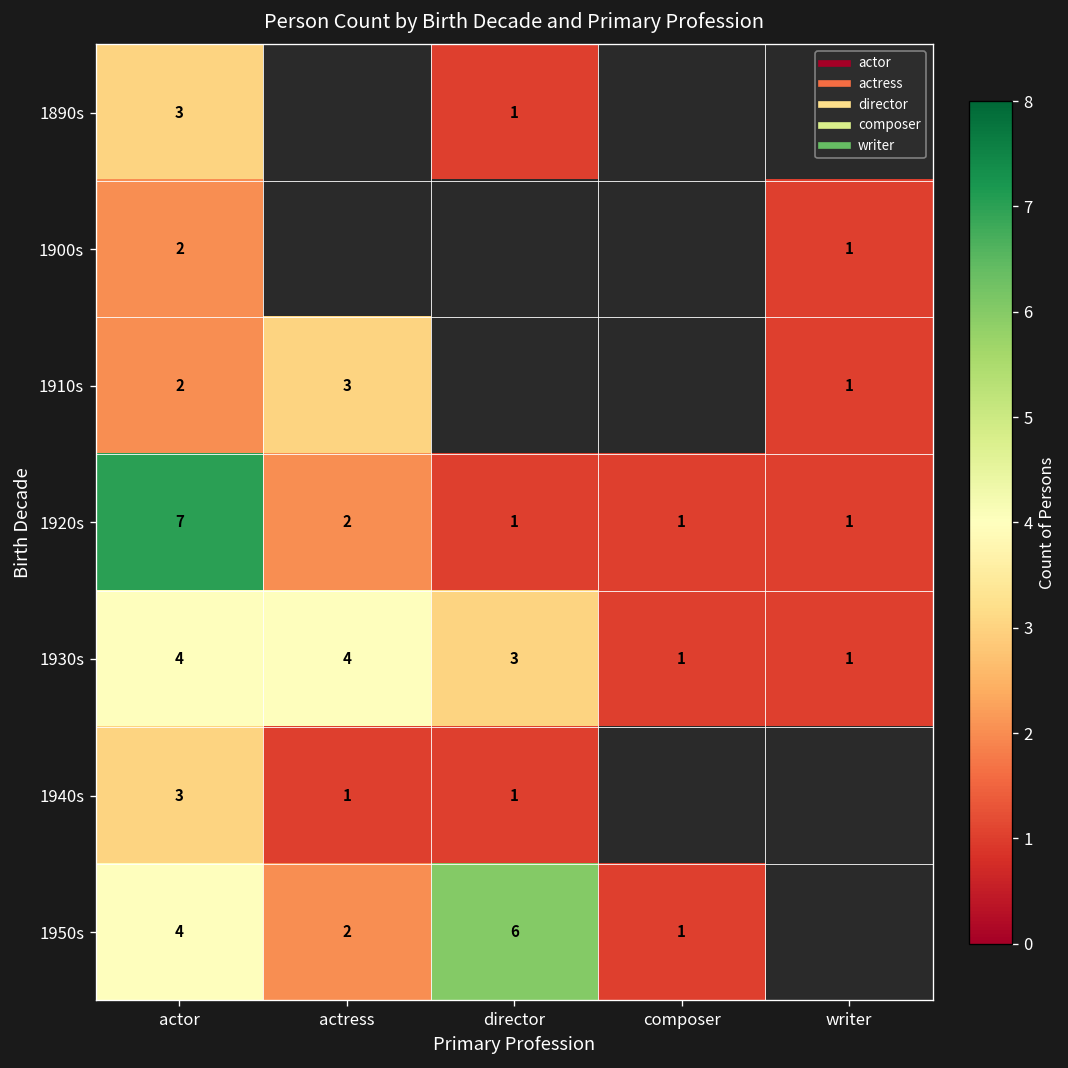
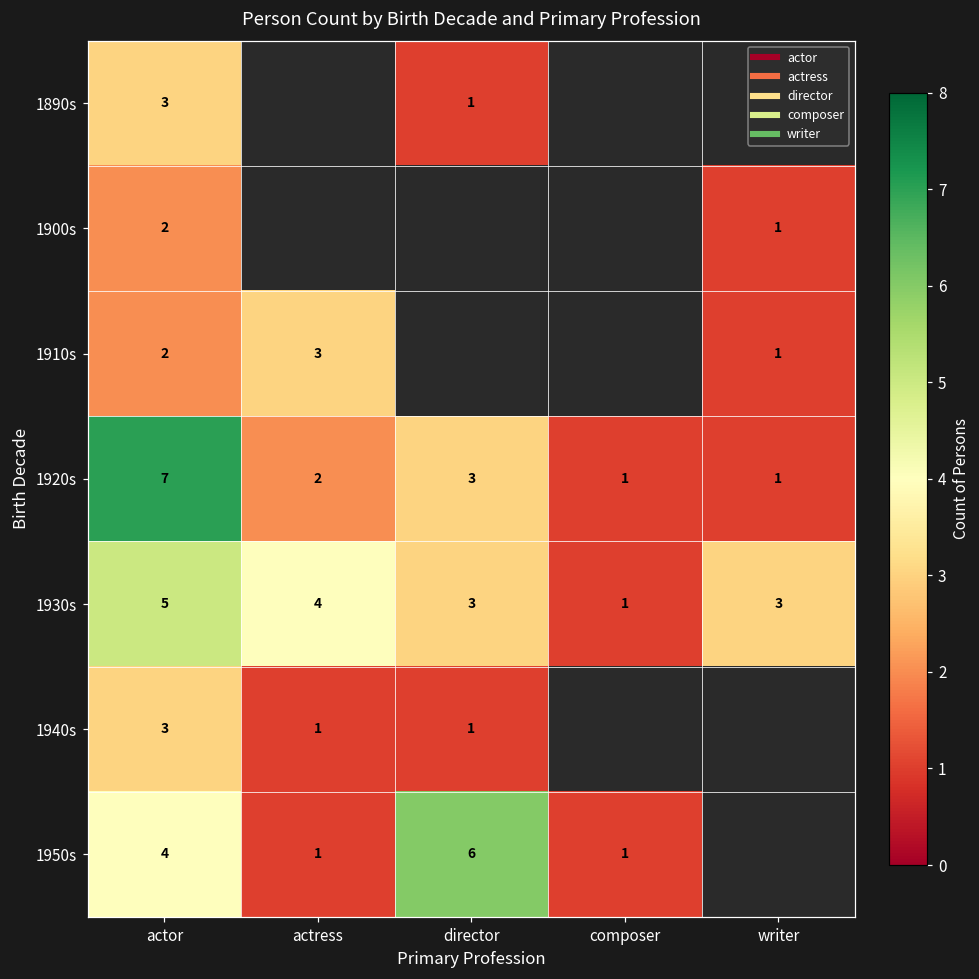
  {
    "1890s": {
      "actor": 3,
      "director": 1
    },
    "1900s": {
      "actor": 2,
      "writer": 1
    },
    "1910s": {
      "actor": 2,
      "actress": 3,
      "writer": 1
    },
    "1920s": {
      "actor": 7,
      "actress": 2,
-     "director": 1,
+     "director": 3,
      "composer": 1,
      "writer": 1
    },
    "1930s": {
-     "actor": 4,
+     "actor": 5,
      "actress": 4,
      "director": 3,
      "composer": 1,
-     "writer": 1
+     "writer": 3
    },
    "1940s": {
      "actor": 3,
      "actress": 1,
      "director": 1
    },
    "1950s": {
      "actor": 4,
-     "actress": 2,
+     "actress": 1,
      "director": 6,
      "composer": 1
    }
  }
